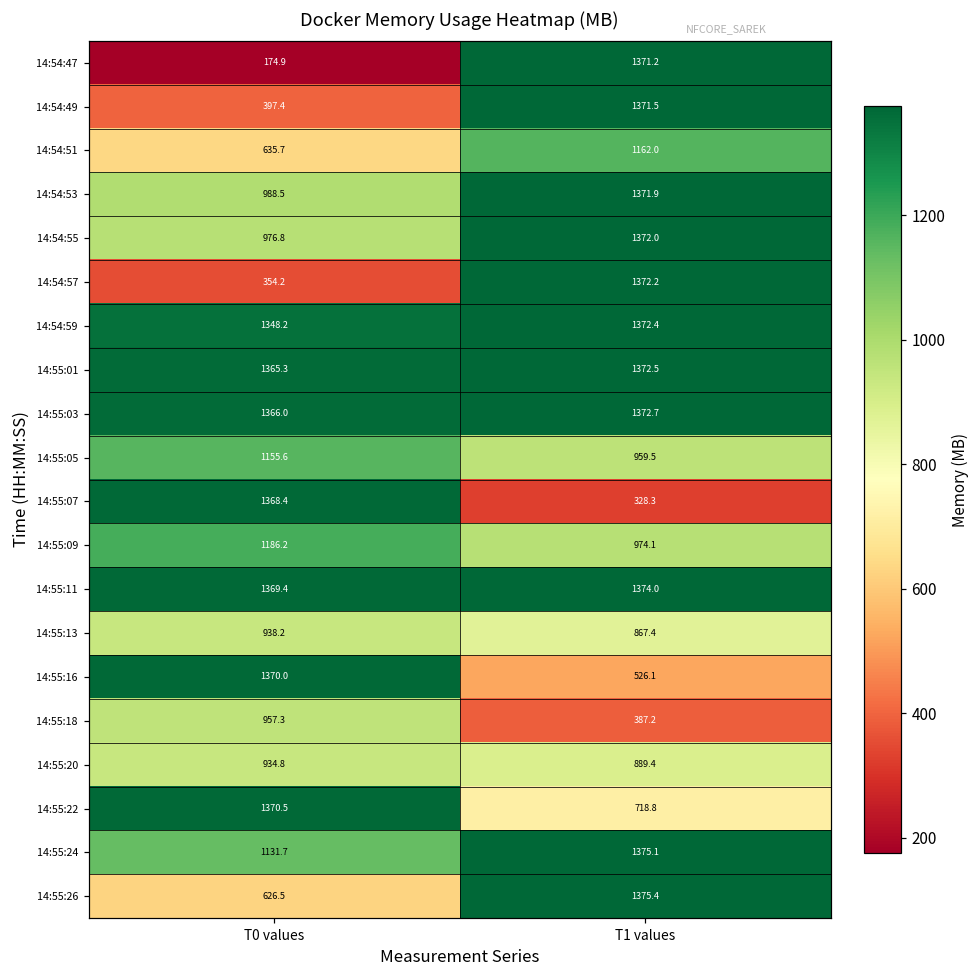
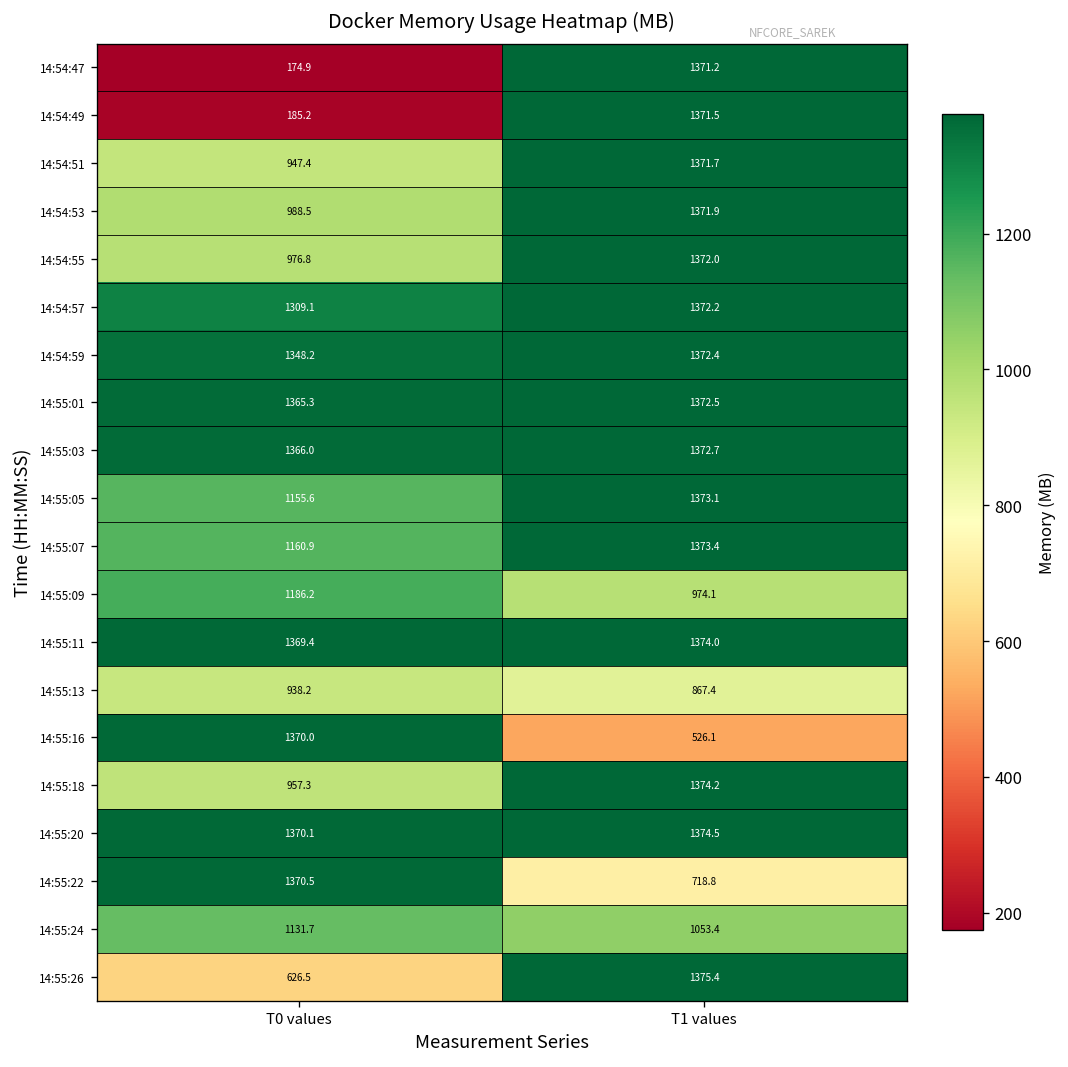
  {
    "14:54:47": {
      "T0 values": 174.9,
      "T1 values": 1371.2
    },
    "14:54:49": {
-     "T0 values": 397.4,
+     "T0 values": 185.2,
      "T1 values": 1371.5
    },
    "14:54:51": {
-     "T0 values": 635.7,
-     "T1 values": 1162.0
+     "T0 values": 947.4,
+     "T1 values": 1371.7
    },
    "14:54:53": {
      "T0 values": 988.5,
      "T1 values": 1371.9
    },
    "14:54:55": {
      "T0 values": 976.8,
      "T1 values": 1372.0
    },
    "14:54:57": {
-     "T0 values": 354.2,
+     "T0 values": 1309.1,
      "T1 values": 1372.2
    },
    "14:54:59": {
      "T0 values": 1348.2,
      "T1 values": 1372.4
    },
    "14:55:01": {
      "T0 values": 1365.3,
      "T1 values": 1372.5
    },
    "14:55:03": {
      "T0 values": 1366.0,
      "T1 values": 1372.7
    },
    "14:55:05": {
      "T0 values": 1155.6,
-     "T1 values": 959.5
+     "T1 values": 1373.1
    },
    "14:55:07": {
-     "T0 values": 1368.4,
-     "T1 values": 328.3
+     "T0 values": 1160.9,
+     "T1 values": 1373.4
    },
    "14:55:09": {
      "T0 values": 1186.2,
      "T1 values": 974.1
    },
    "14:55:11": {
      "T0 values": 1369.4,
      "T1 values": 1374.0
    },
    "14:55:13": {
      "T0 values": 938.2,
      "T1 values": 867.4
    },
    "14:55:16": {
      "T0 values": 1370.0,
      "T1 values": 526.1
    },
    "14:55:18": {
      "T0 values": 957.3,
-     "T1 values": 387.2
+     "T1 values": 1374.2
    },
    "14:55:20": {
-     "T0 values": 934.8,
-     "T1 values": 889.4
+     "T0 values": 1370.1,
+     "T1 values": 1374.5
    },
    "14:55:22": {
      "T0 values": 1370.5,
      "T1 values": 718.8
    },
    "14:55:24": {
      "T0 values": 1131.7,
-     "T1 values": 1375.1
+     "T1 values": 1053.4
    },
    "14:55:26": {
      "T0 values": 626.5,
      "T1 values": 1375.4
    }
  }
